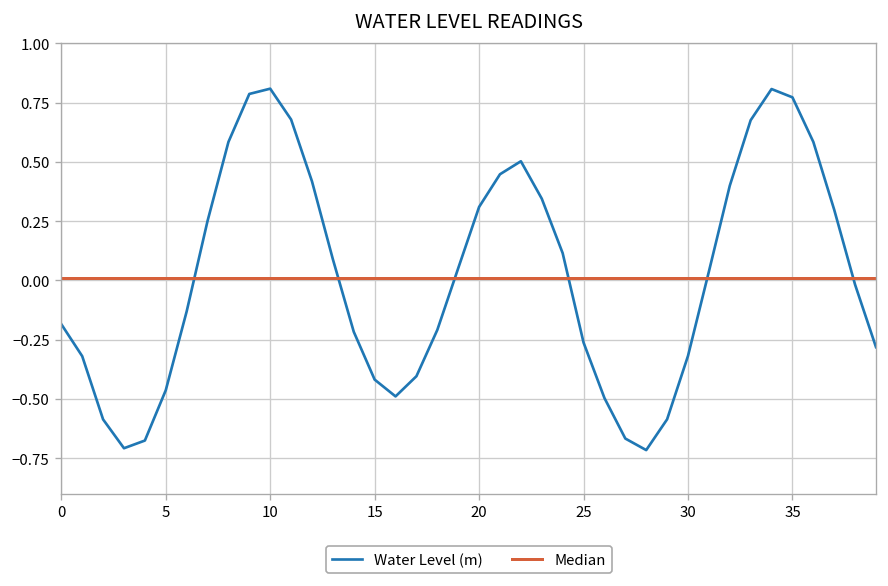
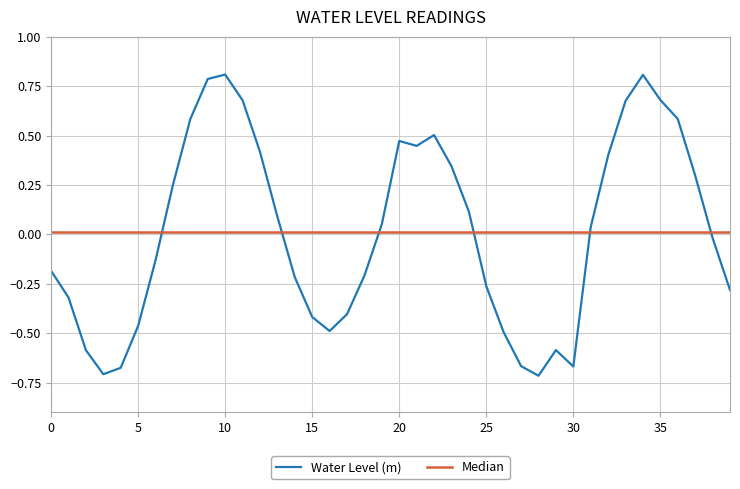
  {
    "0": -0.18,
    "5": -0.46,
    "10": 0.81,
    "15": -0.42,
-   "20": 0.31,
+   "20": 0.47,
    "25": -0.26,
-   "30": -0.32,
-   "35": 0.77
+   "30": -0.67,
+   "35": 0.68
  }
